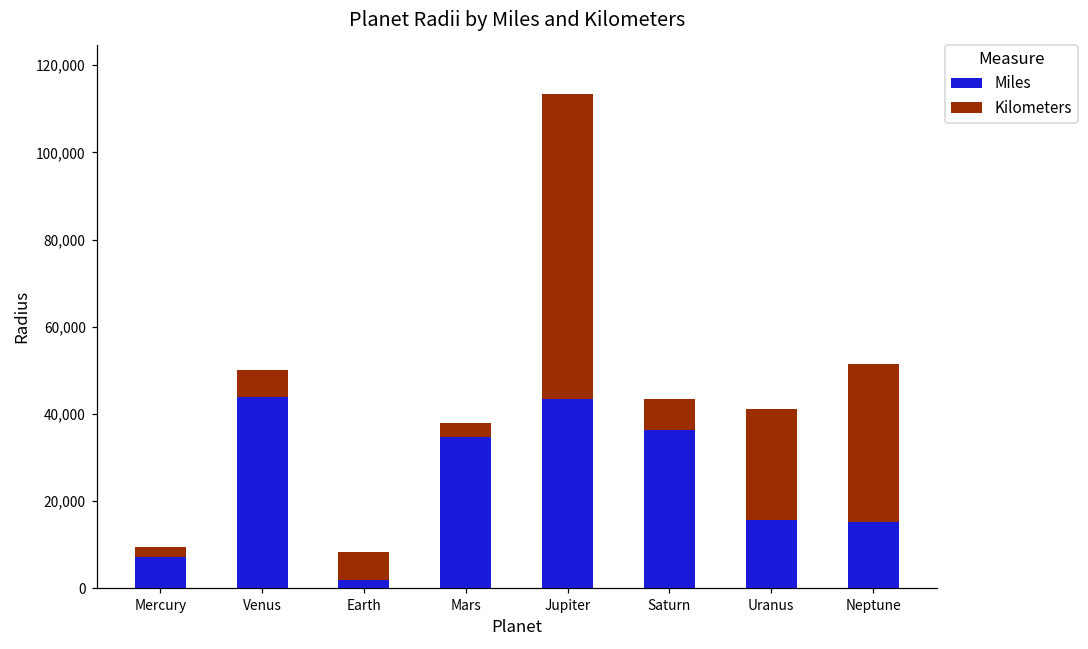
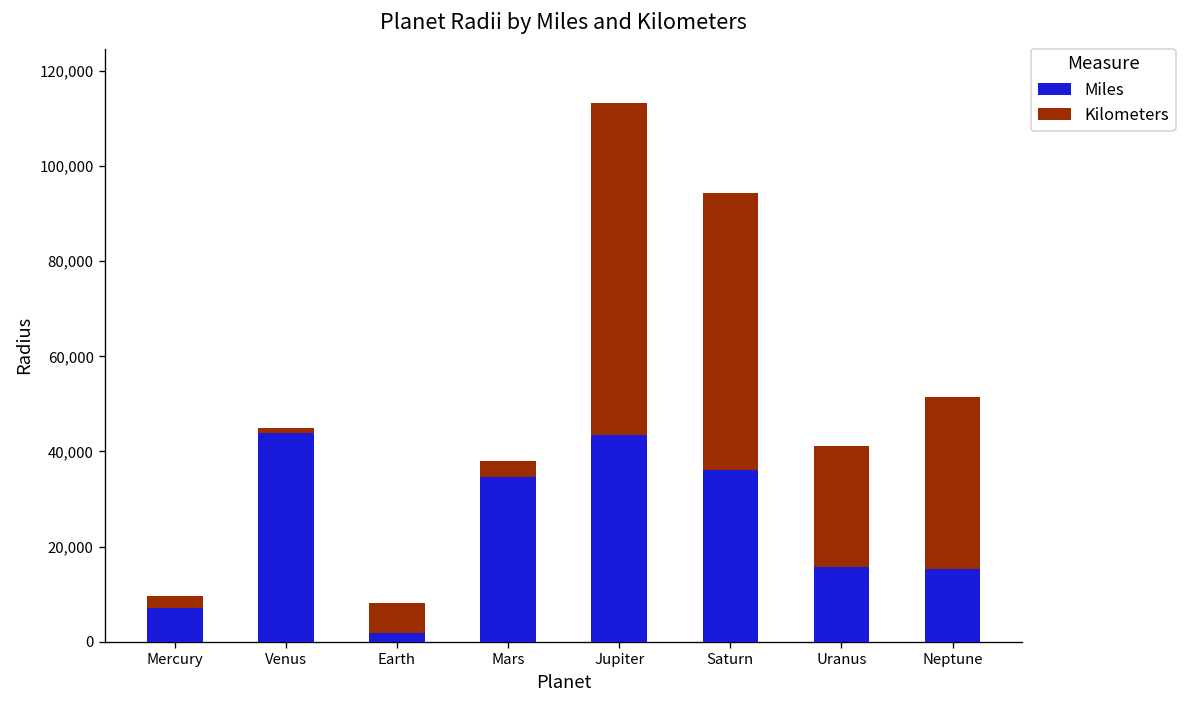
  {
    "Miles": {
      "Mercury": "7,000",
      "Venus": "44,000",
      "Earth": "2,000",
      "Mars": "35,000",
      "Jupiter": "43,000",
      "Saturn": "36,000",
      "Uranus": "16,000",
      "Neptune": "15,000"
    },
    "Kilometers": {
      "Mercury": "2,000",
-     "Venus": "6,000",
+     "Venus": "1,000",
      "Earth": "6,000",
      "Mars": "3,000",
      "Jupiter": "70,000",
-     "Saturn": "7,000",
+     "Saturn": "58,000",
      "Uranus": "25,000",
      "Neptune": "36,000"
    }
  }
